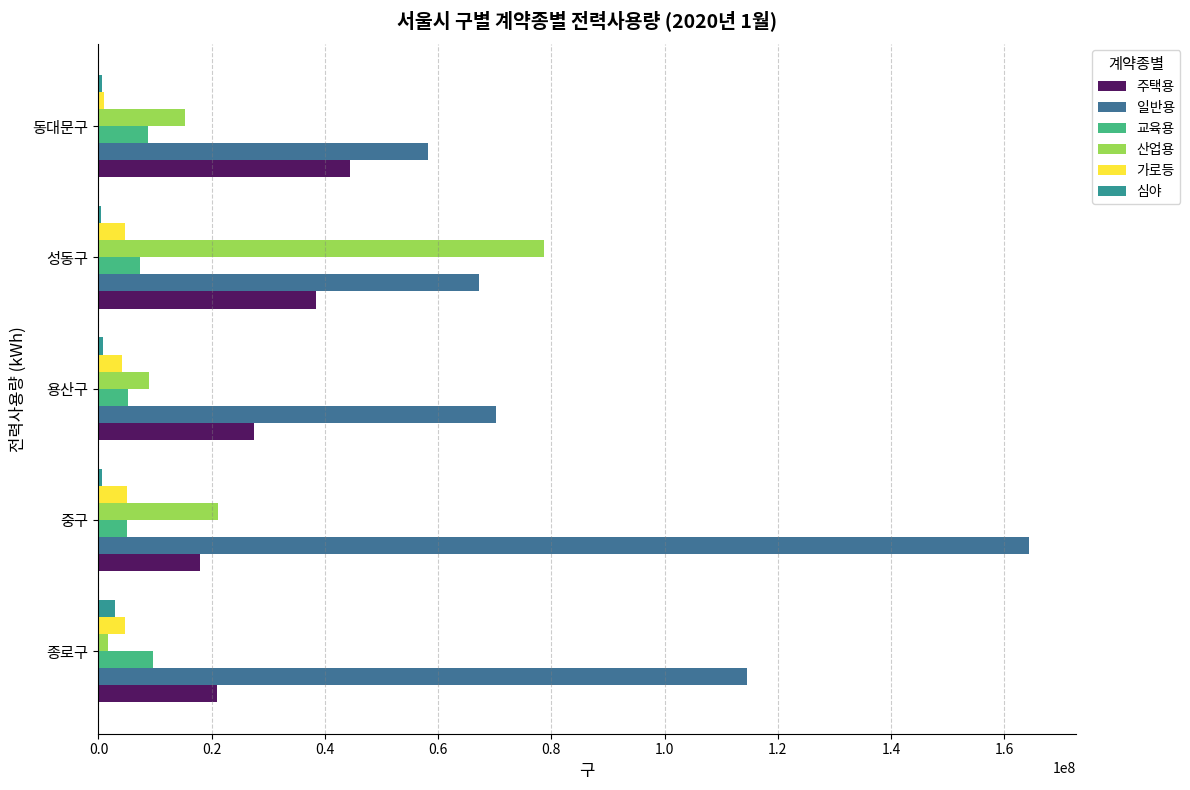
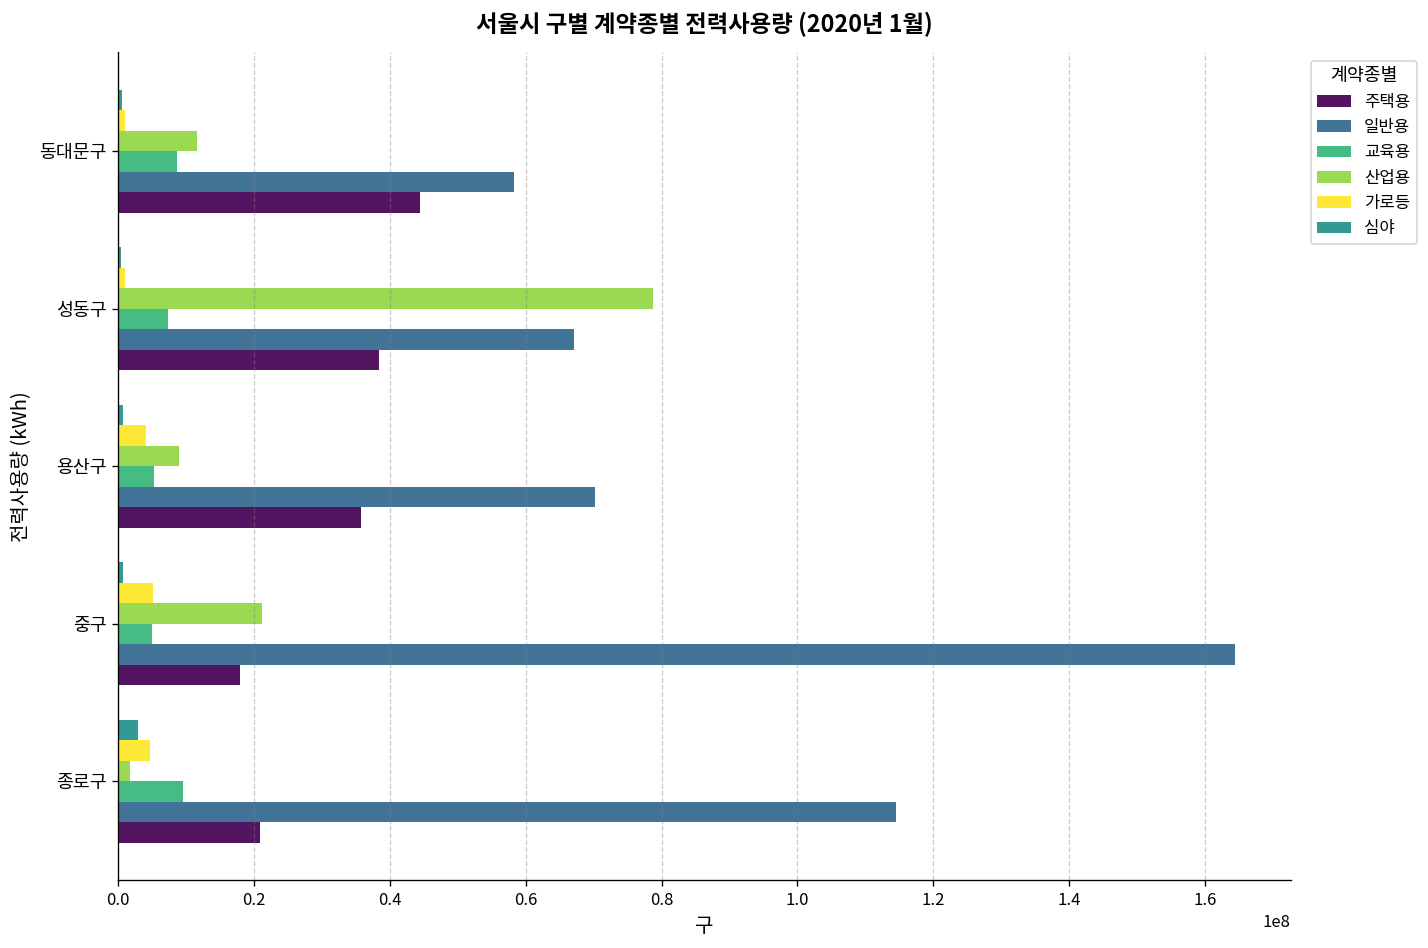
  {
    "주택용": {
      "동대문구": 44000000,
      "성동구": 38000000,
-     "용산구": 27000000,
+     "용산구": 36000000,
      "중구": 18000000,
      "종로구": 21000000
    },
    "산업용": {
-     "동대문구": 15000000,
+     "동대문구": 12000000,
      "성동구": 79000000,
      "용산구": 9000000,
      "중구": 21000000,
      "종로구": 2000000
    },
    "가로등": {
      "동대문구": 1000000,
-     "성동구": 5000000,
+     "성동구": 1000000,
      "용산구": 4000000,
      "중구": 5000000,
      "종로구": 5000000
    }
  }
